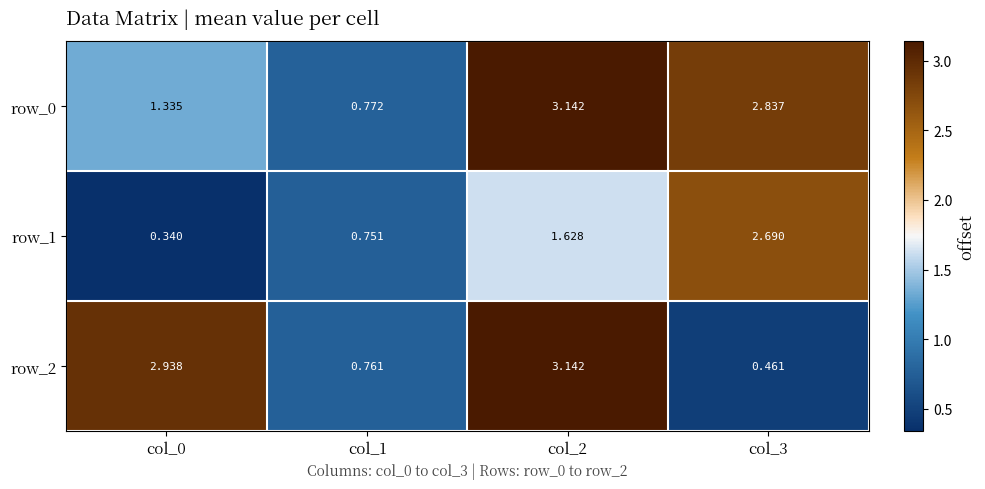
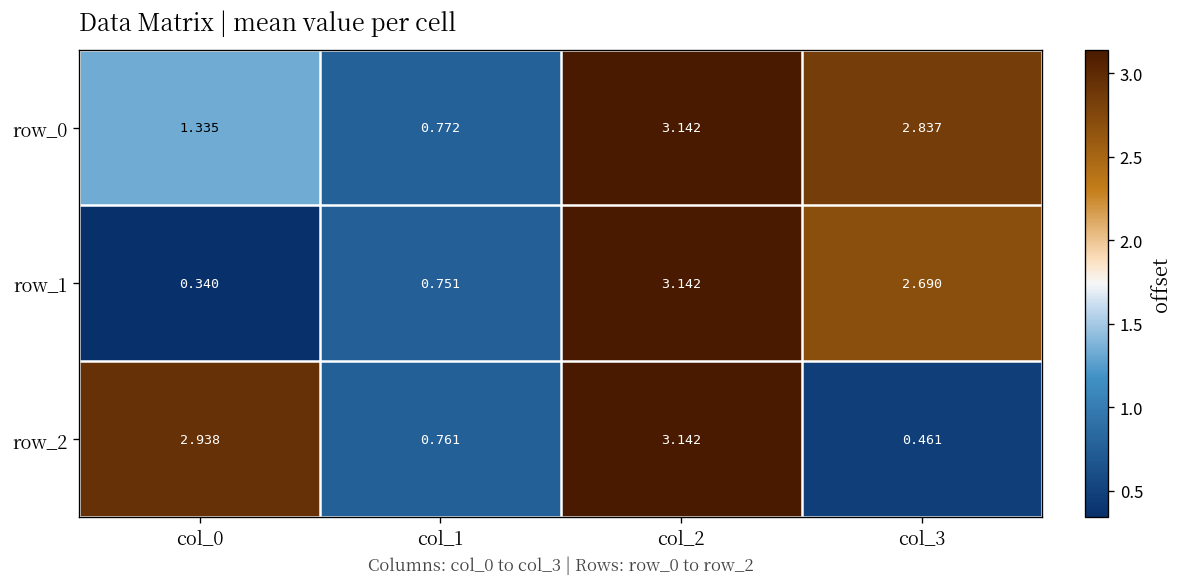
  {
    "row_0": {
      "col_0": 1.335,
      "col_1": 0.772,
      "col_2": 3.142,
      "col_3": 2.837
    },
    "row_1": {
      "col_0": 0.340,
      "col_1": 0.751,
-     "col_2": 1.628,
+     "col_2": 3.142,
      "col_3": 2.690
    },
    "row_2": {
      "col_0": 2.938,
      "col_1": 0.761,
      "col_2": 3.142,
      "col_3": 0.461
    }
  }
